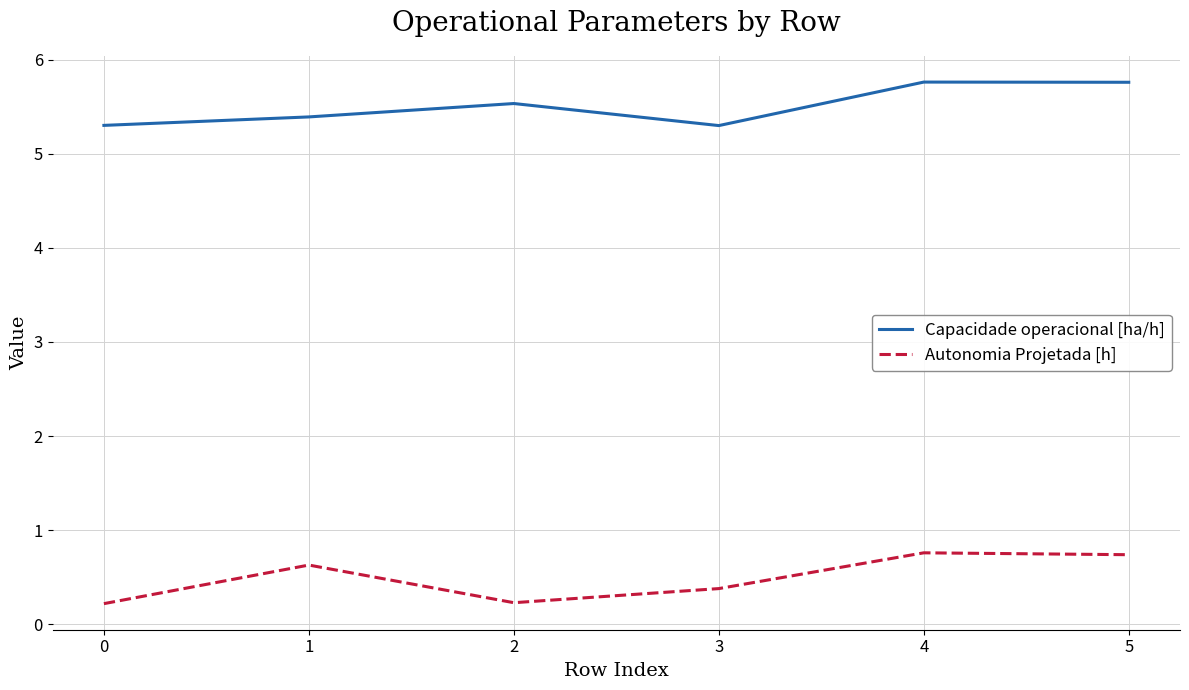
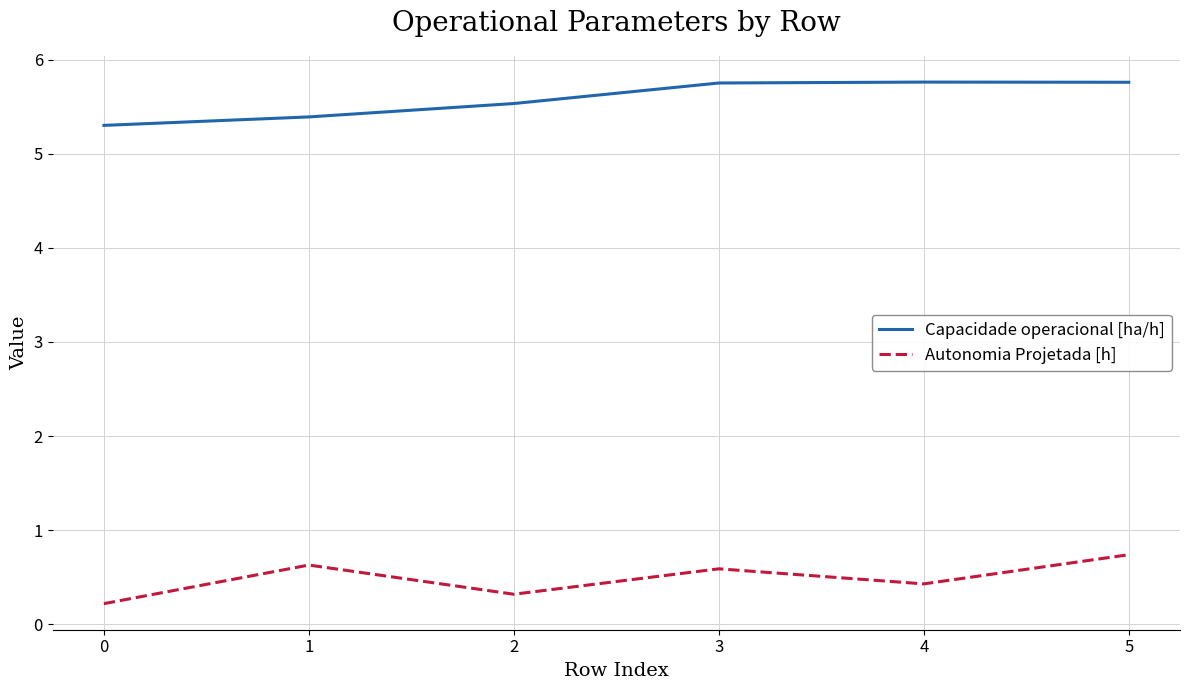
  {
    "Capacidade operacional [ha/h]": {
      "0": 5.3,
      "1": 5.4,
      "2": 5.5,
-     "3": 5.3,
+     "3": 5.8,
      "4": 5.8,
      "5": 5.8
    },
    "Autonomia Projetada [h]": {
      "0": 0.2,
      "1": 0.6,
-     "2": 0.2,
-     "3": 0.4,
-     "4": 0.8,
+     "2": 0.3,
+     "3": 0.6,
+     "4": 0.4,
      "5": 0.7
    }
  }
